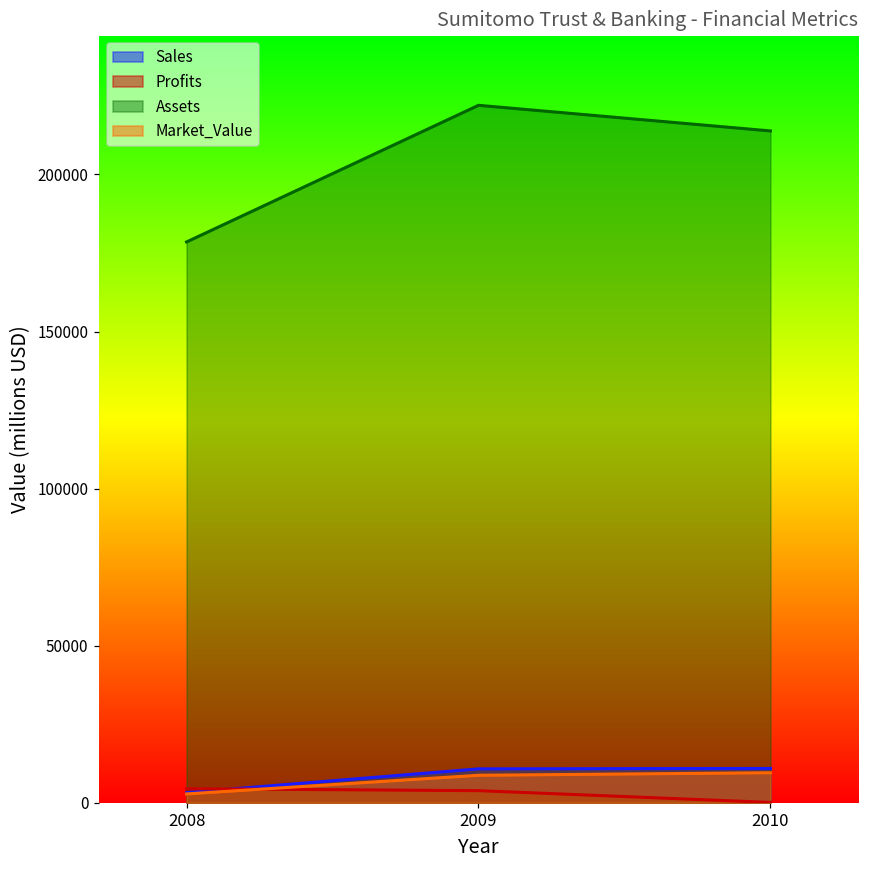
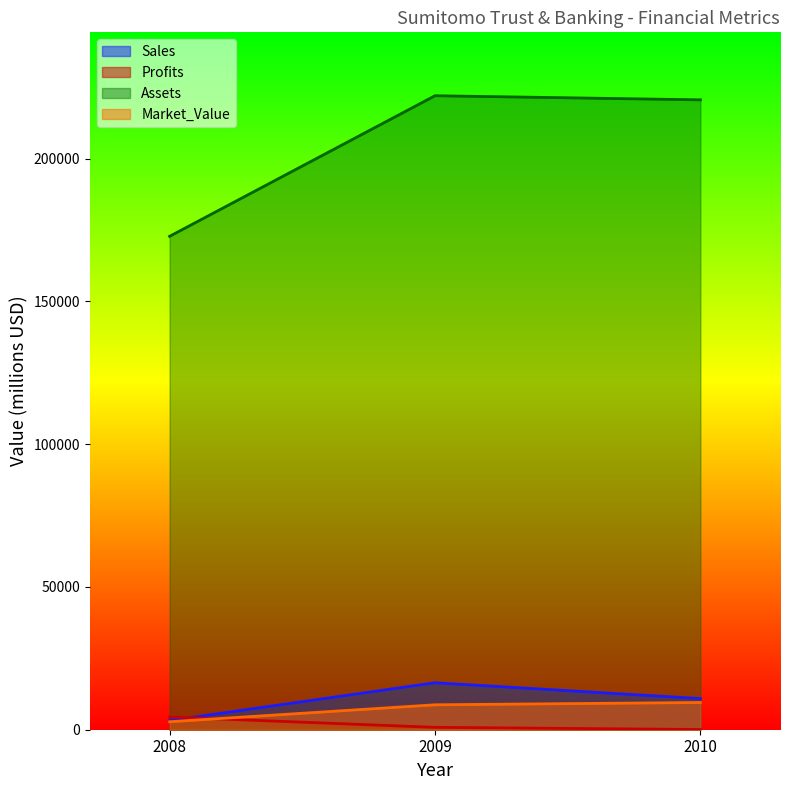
  {
    "Sales": {
-     "2009": 11000,
+     "2009": 16000,
      "2010": 11000
    },
    "Profits": {
      "2008": 4000,
-     "2009": 4000,
+     "2009": 1000,
      "2010": 0
    },
    "Assets": {
-     "2008": 179000,
+     "2008": 173000,
      "2009": 222000,
-     "2010": 214000
+     "2010": 221000
    },
    "Market_Value": {
      "2009": 9000,
      "2010": 10000
    }
  }
